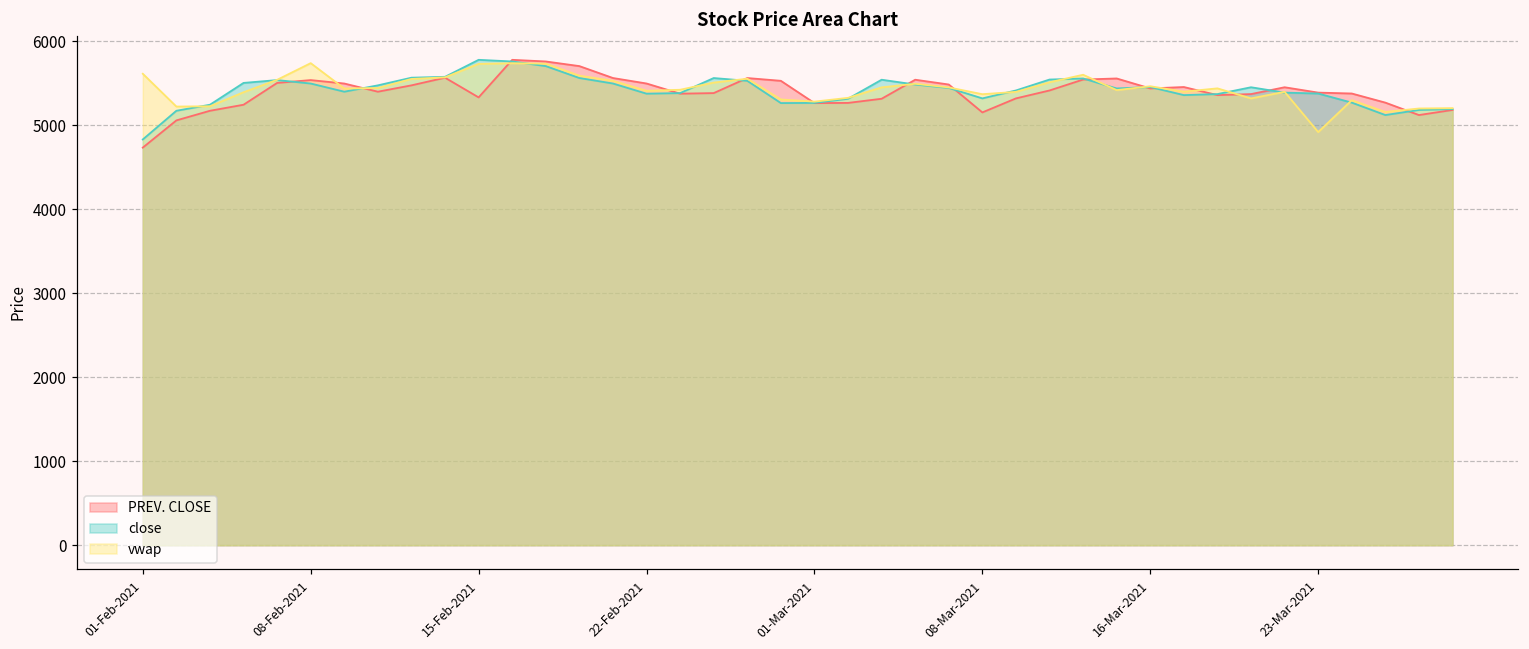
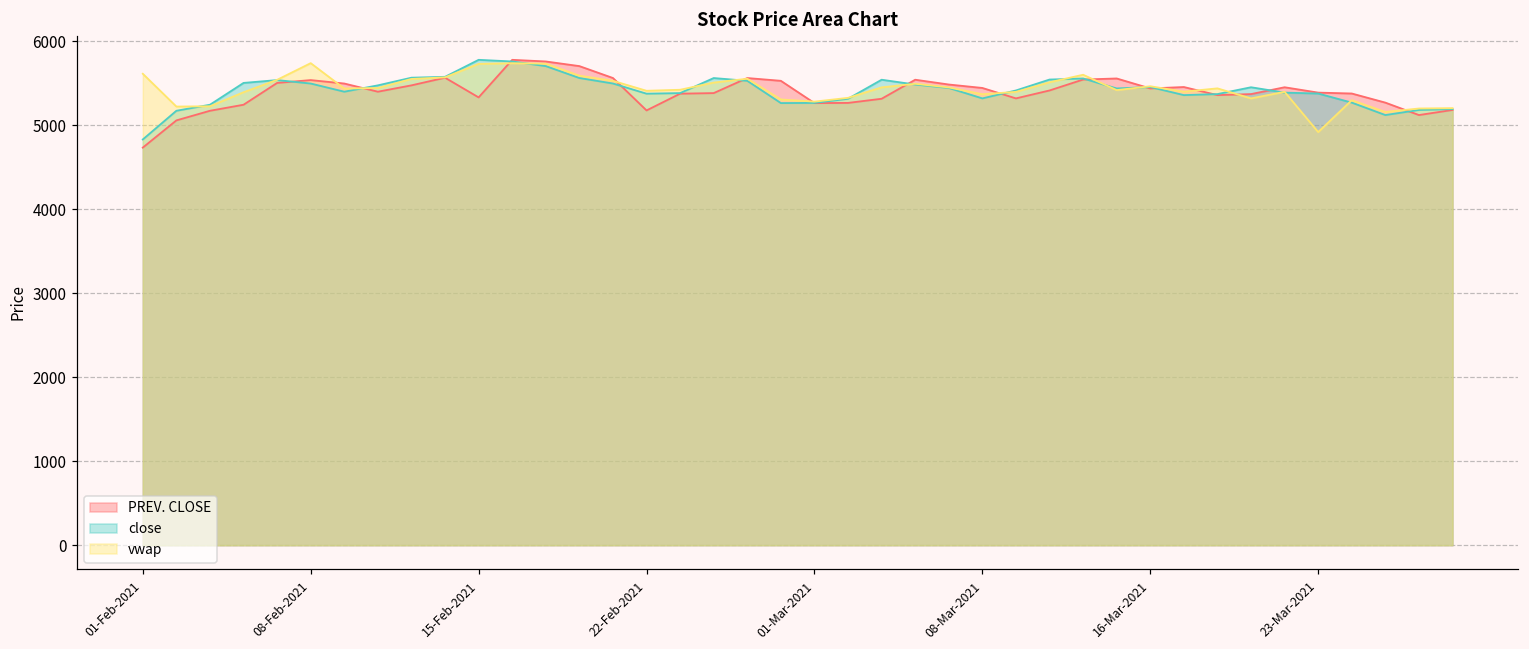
  {
    "PREV. CLOSE": {
      "01-Feb-2021": 4700,
      "08-Feb-2021": 5500,
      "15-Feb-2021": 5300,
-     "22-Feb-2021": 5500,
-     "08-Mar-2021": 5200
+     "22-Feb-2021": 5200,
+     "08-Mar-2021": 5400
    },
    "close": {
      "01-Feb-2021": 4800,
      "08-Feb-2021": 5500,
      "15-Feb-2021": 5800,
      "22-Feb-2021": 5400,
      "08-Mar-2021": 5300
    },
    "vwap": {
      "01-Feb-2021": 5600,
      "08-Feb-2021": 5700,
      "15-Feb-2021": 5700,
      "22-Feb-2021": 5400,
      "08-Mar-2021": 5400,
      "23-Mar-2021": 4900
    }
  }
